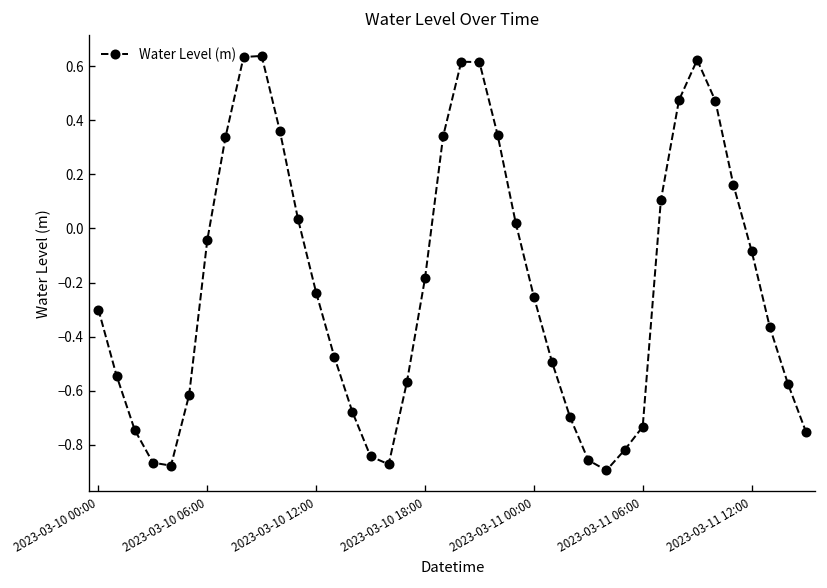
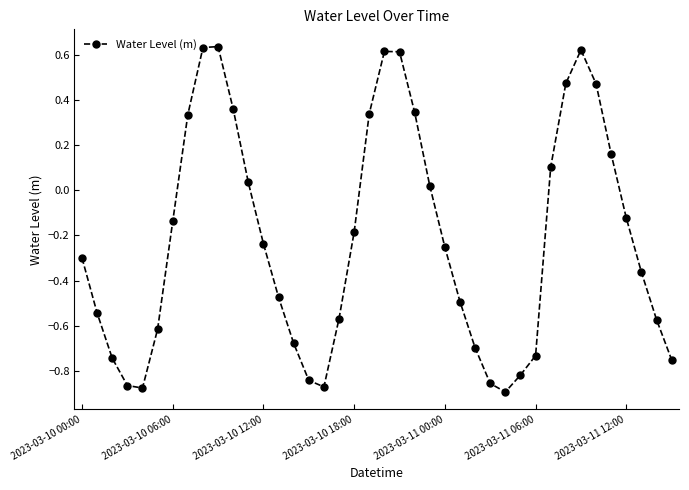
  {
    "2023-03-10 00:00": -0.30,
-   "2023-03-10 06:00": -0.04,
+   "2023-03-10 06:00": -0.14,
    "2023-03-10 12:00": -0.24,
    "2023-03-10 18:00": -0.18,
    "2023-03-11 00:00": -0.25,
    "2023-03-11 06:00": -0.73,
-   "2023-03-11 12:00": -0.08
+   "2023-03-11 12:00": -0.12
  }
